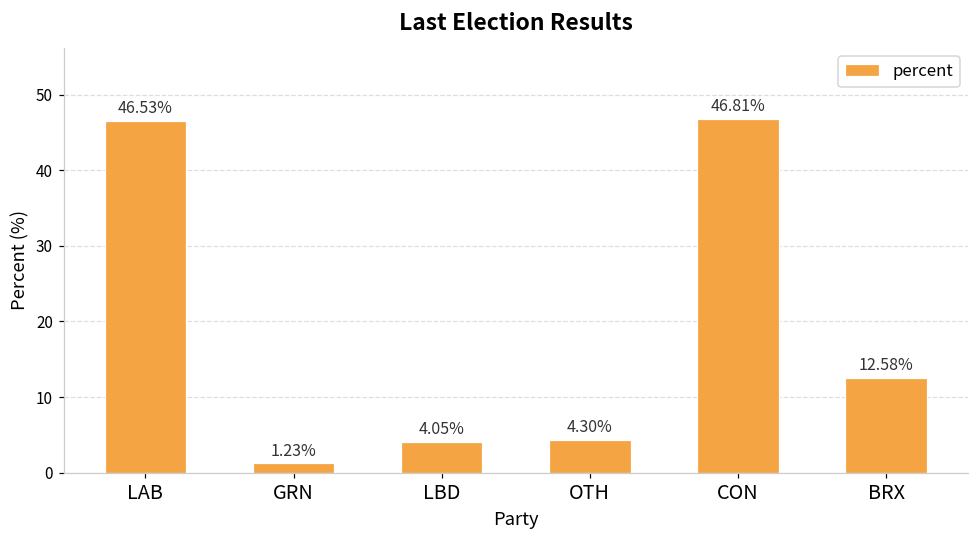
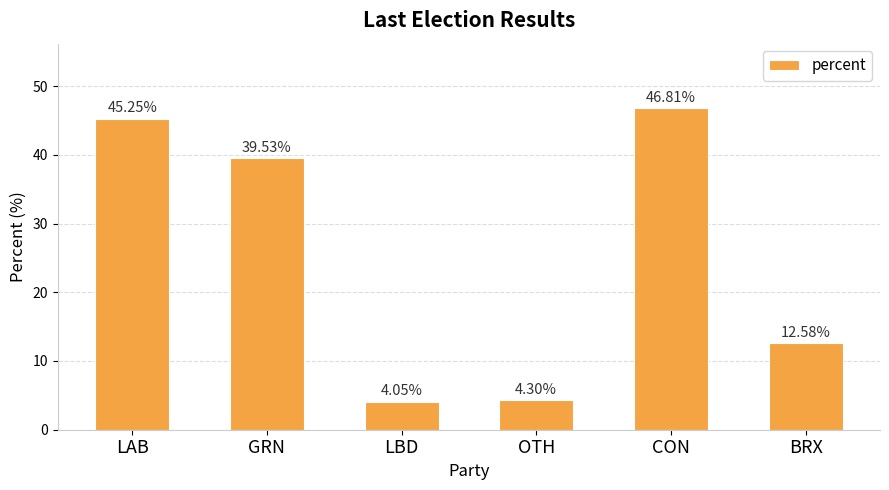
  {
-   "LAB": "46.53%",
-   "GRN": "1.23%",
+   "LAB": "45.25%",
+   "GRN": "39.53%",
    "LBD": "4.05%",
    "OTH": "4.30%",
    "CON": "46.81%",
    "BRX": "12.58%"
  }
